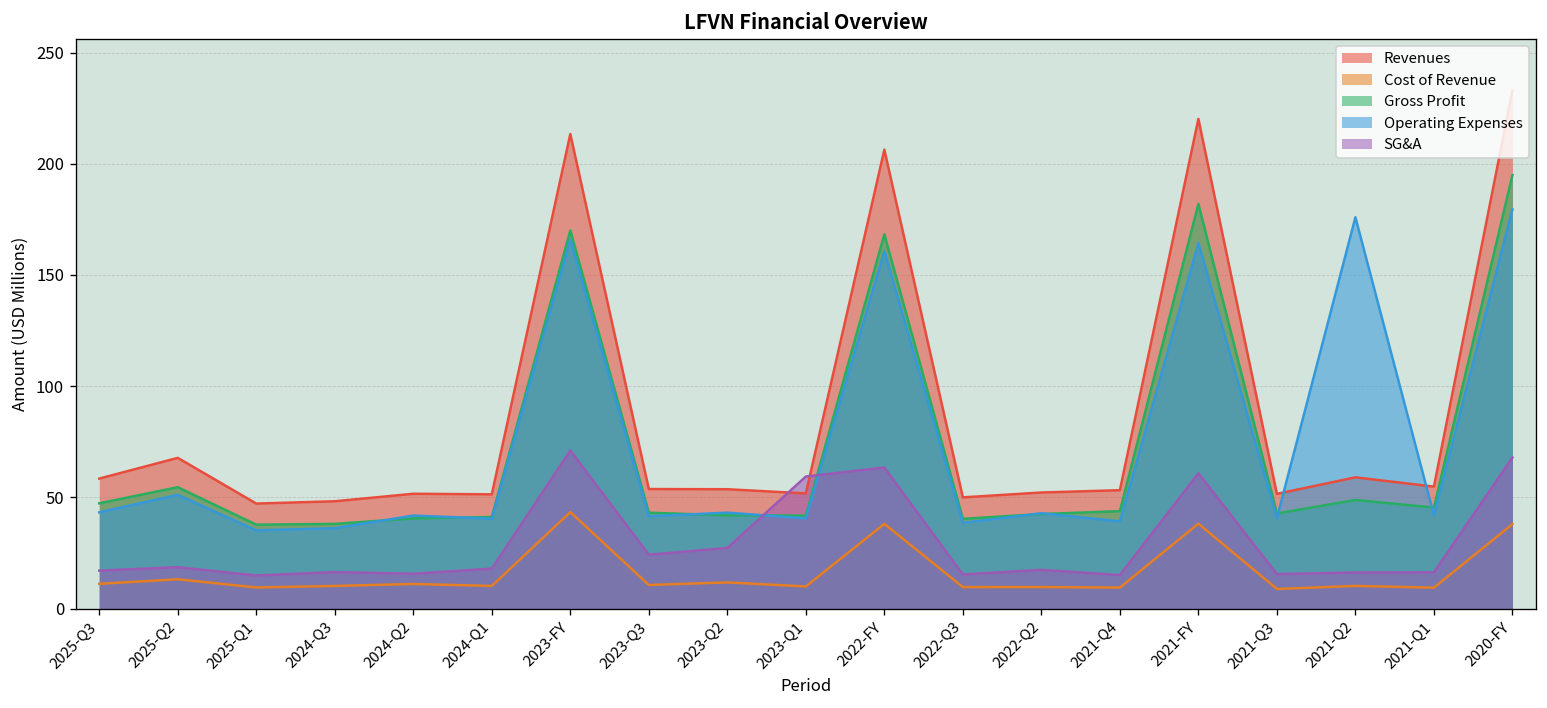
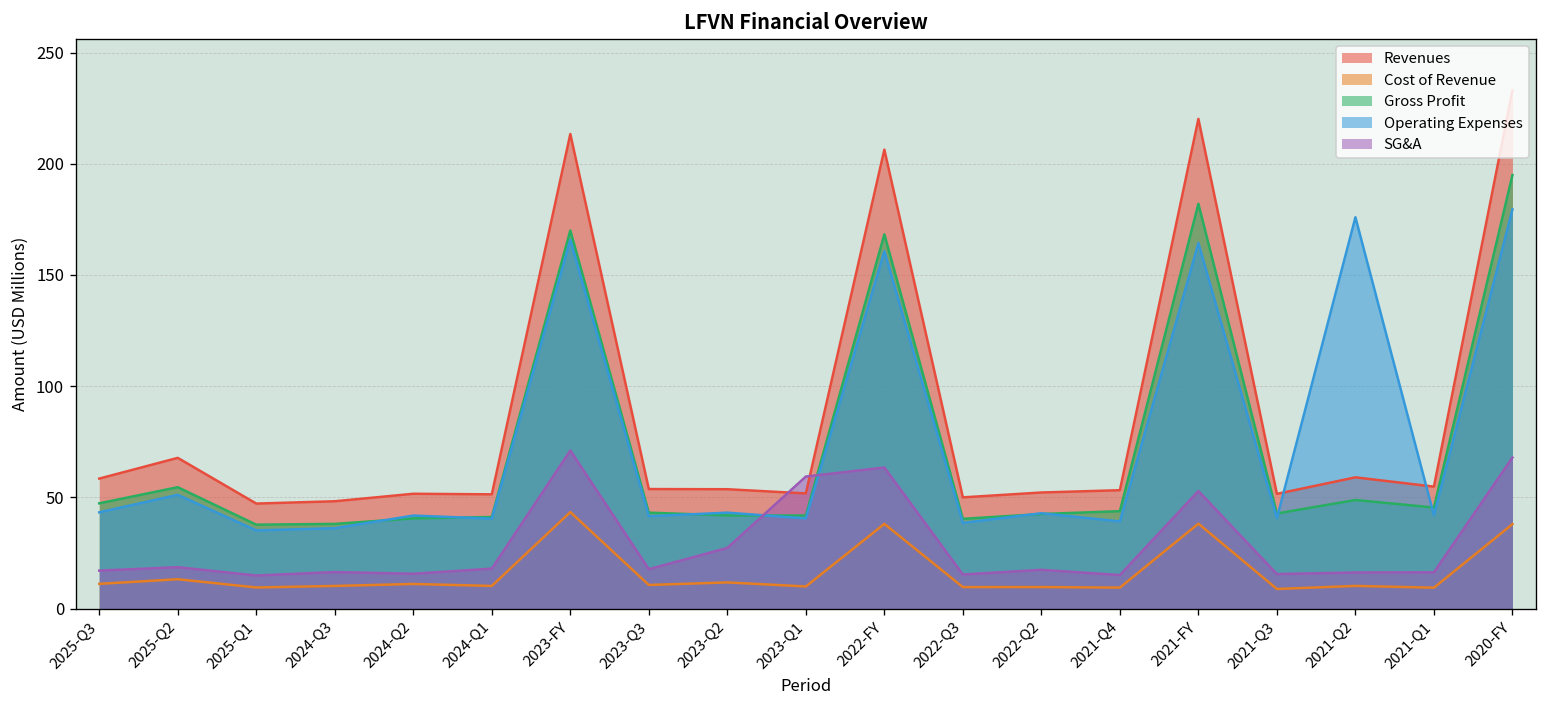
  {
    "Gross Profit": {
      "2025-Q3": 47,
      "2025-Q2": 55,
      "2025-Q1": 38,
      "2024-Q3": 38,
      "2023-FY": 170,
      "2023-Q3": 43,
      "2022-FY": 168,
      "2022-Q3": 40,
      "2021-Q4": 44,
      "2021-FY": 182,
      "2021-Q3": 43,
      "2021-Q2": 49,
      "2021-Q1": 45,
      "2020-FY": 195
    },
    "Operating Expenses": {
      "2025-Q3": 43,
      "2025-Q2": 51,
      "2025-Q1": 35,
      "2024-Q3": 36,
      "2023-FY": 166,
      "2023-Q3": 42,
      "2022-FY": 161,
      "2022-Q3": 39,
      "2021-Q4": 39,
      "2021-FY": 164,
      "2021-Q3": 41,
      "2021-Q2": 176,
      "2021-Q1": 42,
      "2020-FY": 179
    },
    "SG&A": {
      "2025-Q3": 17,
      "2025-Q2": 19,
      "2025-Q1": 15,
      "2024-Q3": 16,
      "2024-Q2": 16,
      "2024-Q1": 18,
      "2023-FY": 71,
-     "2023-Q3": 24,
+     "2023-Q3": 18,
      "2023-Q2": 27,
      "2023-Q1": 59,
      "2022-FY": 63,
      "2022-Q3": 15,
      "2022-Q2": 17,
      "2021-Q4": 15,
-     "2021-FY": 61,
+     "2021-FY": 53,
      "2021-Q3": 16,
      "2021-Q2": 16,
      "2021-Q1": 16,
      "2020-FY": 68
    }
  }
